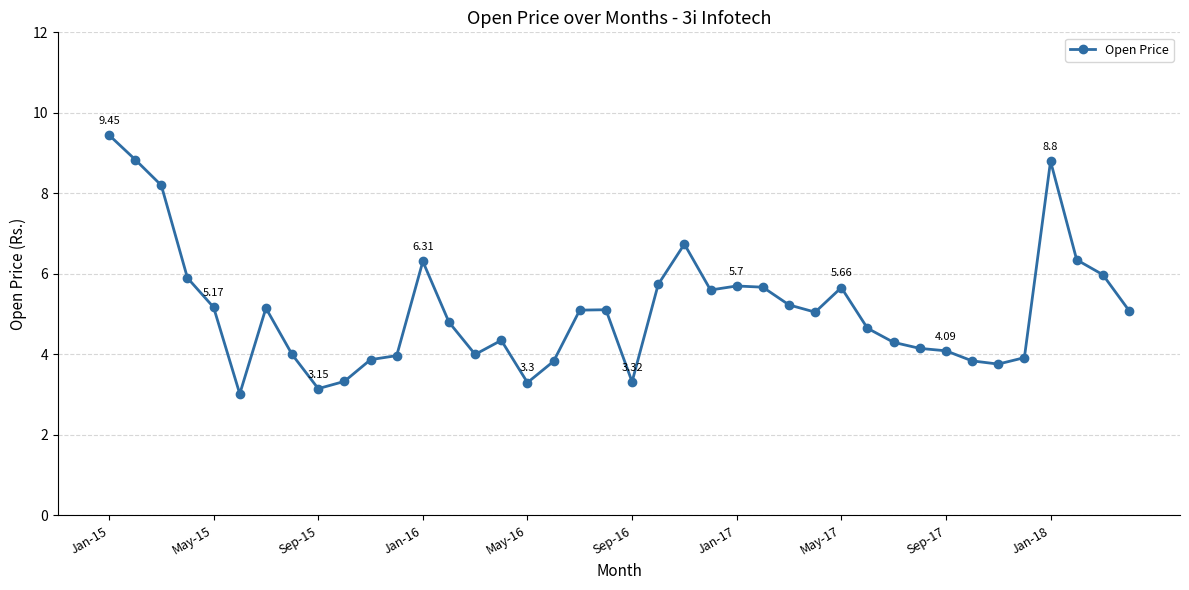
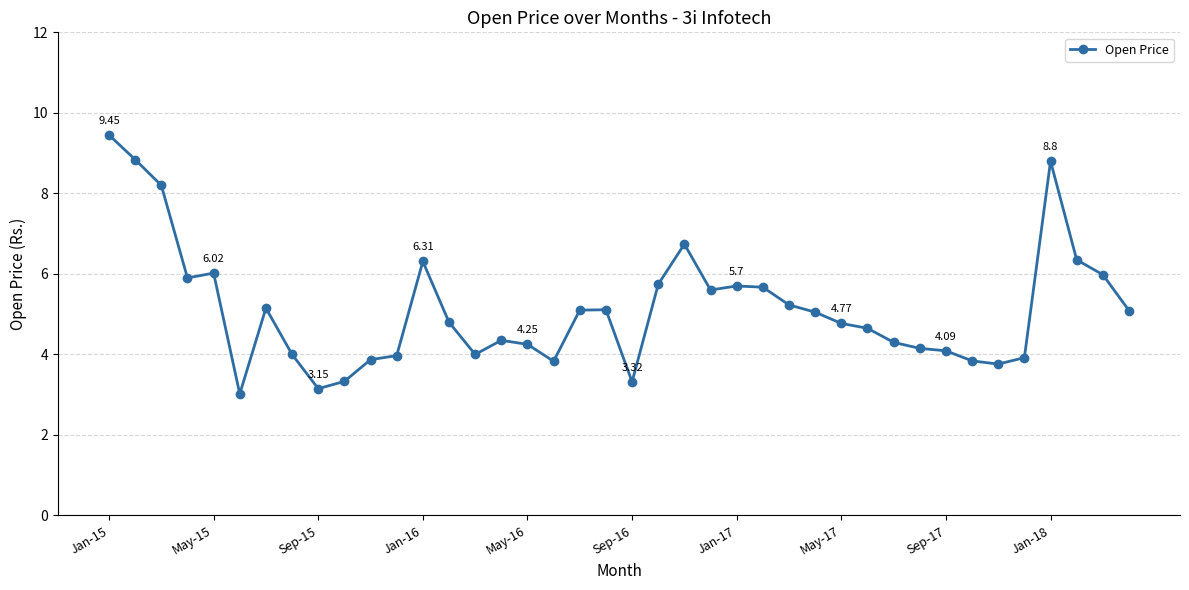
  {
    "Jan-15": 9.45,
-   "May-15": 5.17,
+   "May-15": 6.02,
    "Sep-15": 3.15,
    "Jan-16": 6.31,
-   "May-16": 3.3,
+   "May-16": 4.25,
    "Sep-16": 3.32,
    "Jan-17": 5.7,
-   "May-17": 5.66,
+   "May-17": 4.77,
    "Sep-17": 4.09,
    "Jan-18": 8.8
  }
